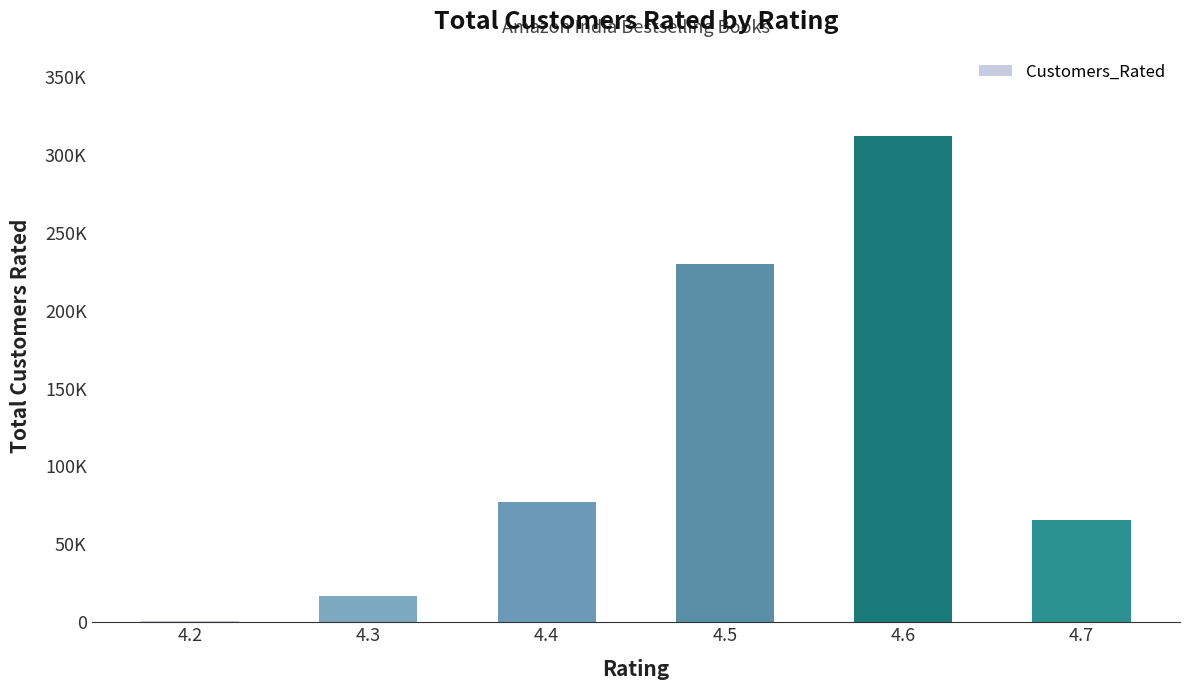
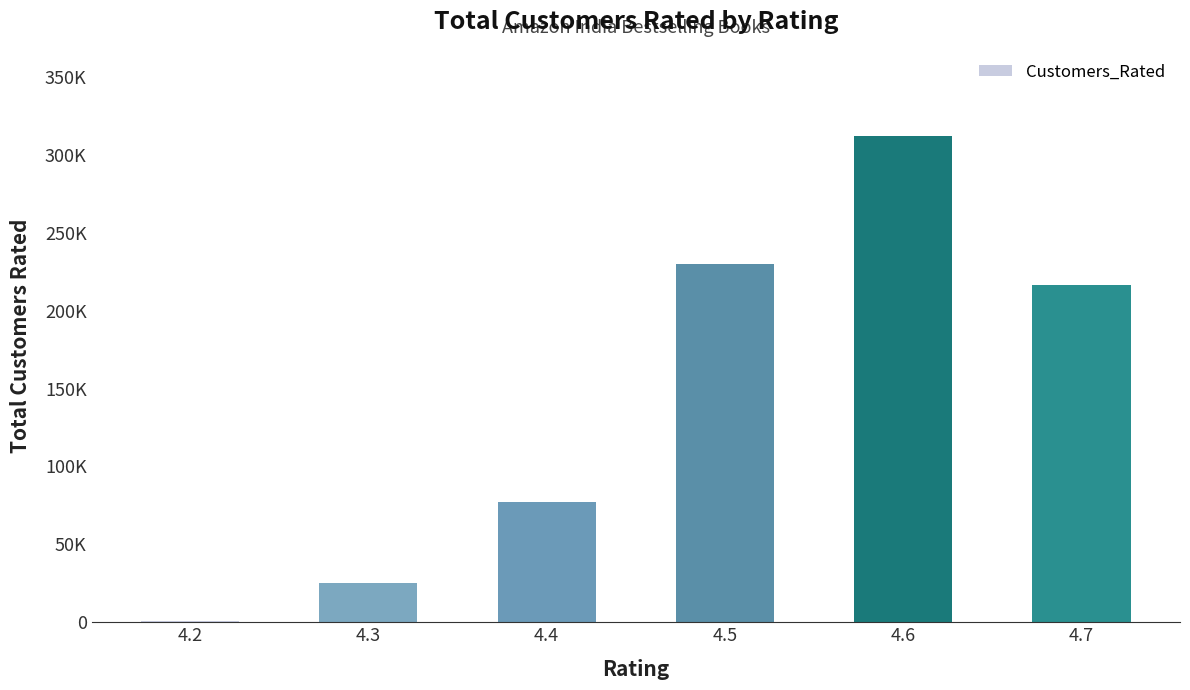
  {
-   "4.3": 17000,
+   "4.3": 25000,
    "4.4": 77000,
    "4.5": 230000,
    "4.6": 312000,
-   "4.7": 66000
+   "4.7": 217000
  }
